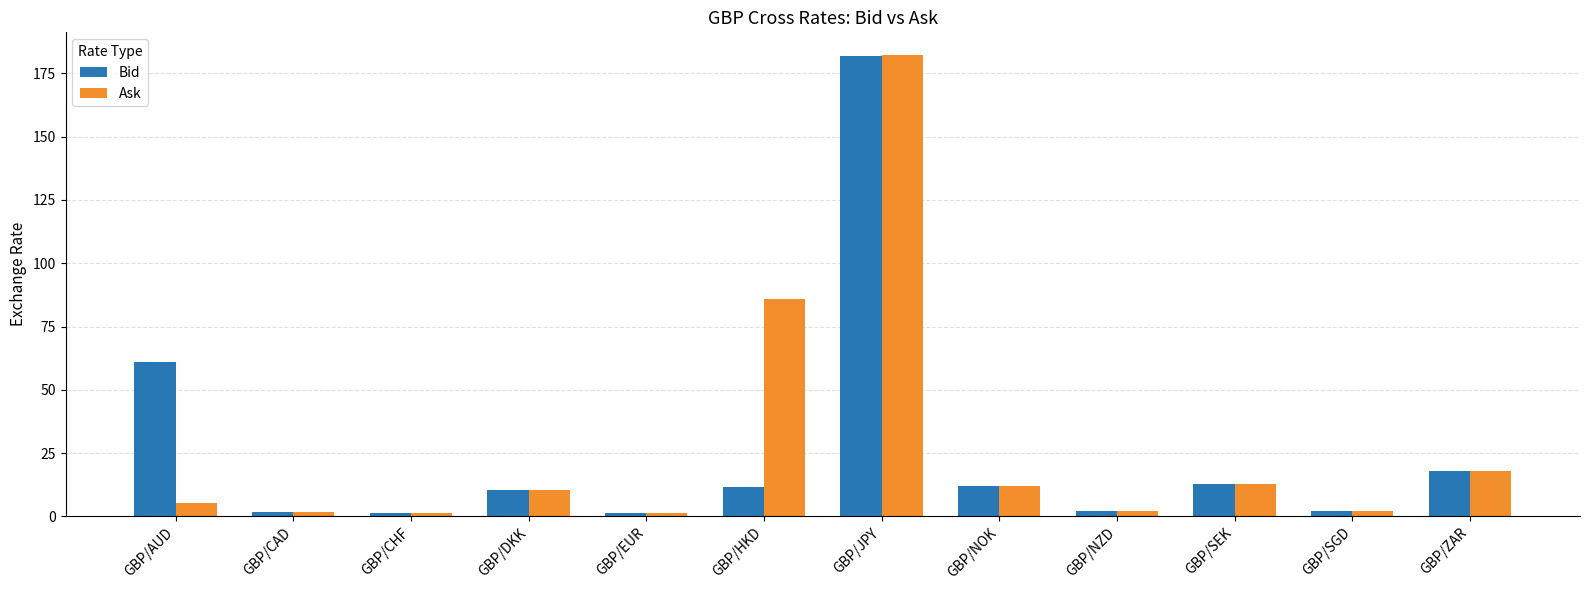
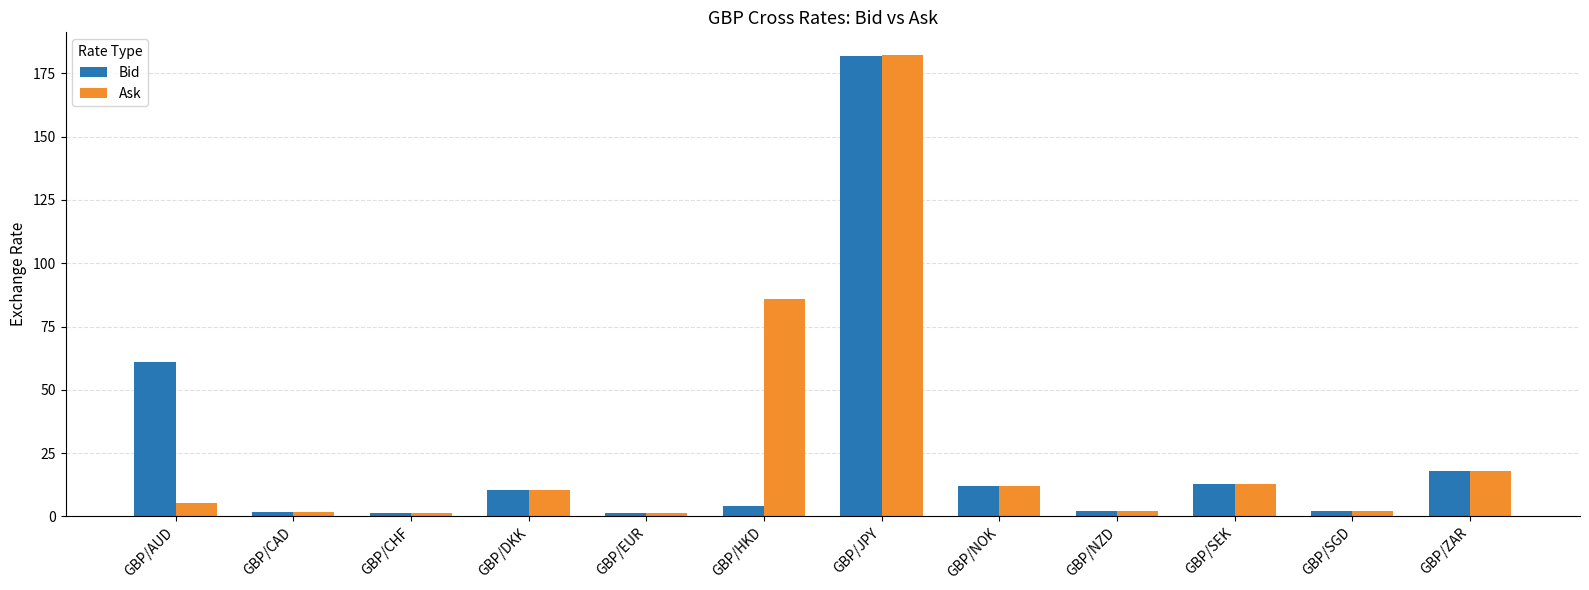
  {
    "Bid": {
      "GBP/AUD": 61,
      "GBP/CAD": 2,
      "GBP/CHF": 1,
      "GBP/DKK": 10,
      "GBP/EUR": 1,
-     "GBP/HKD": 12,
+     "GBP/HKD": 4,
      "GBP/JPY": 182,
      "GBP/NOK": 12,
      "GBP/NZD": 2,
      "GBP/SEK": 13,
      "GBP/SGD": 2,
      "GBP/ZAR": 18
    },
    "Ask": {
      "GBP/AUD": 5,
      "GBP/CAD": 2,
      "GBP/CHF": 1,
      "GBP/DKK": 10,
      "GBP/EUR": 1,
      "GBP/HKD": 86,
      "GBP/JPY": 182,
      "GBP/NOK": 12,
      "GBP/NZD": 2,
      "GBP/SEK": 13,
      "GBP/SGD": 2,
      "GBP/ZAR": 18
    }
  }
